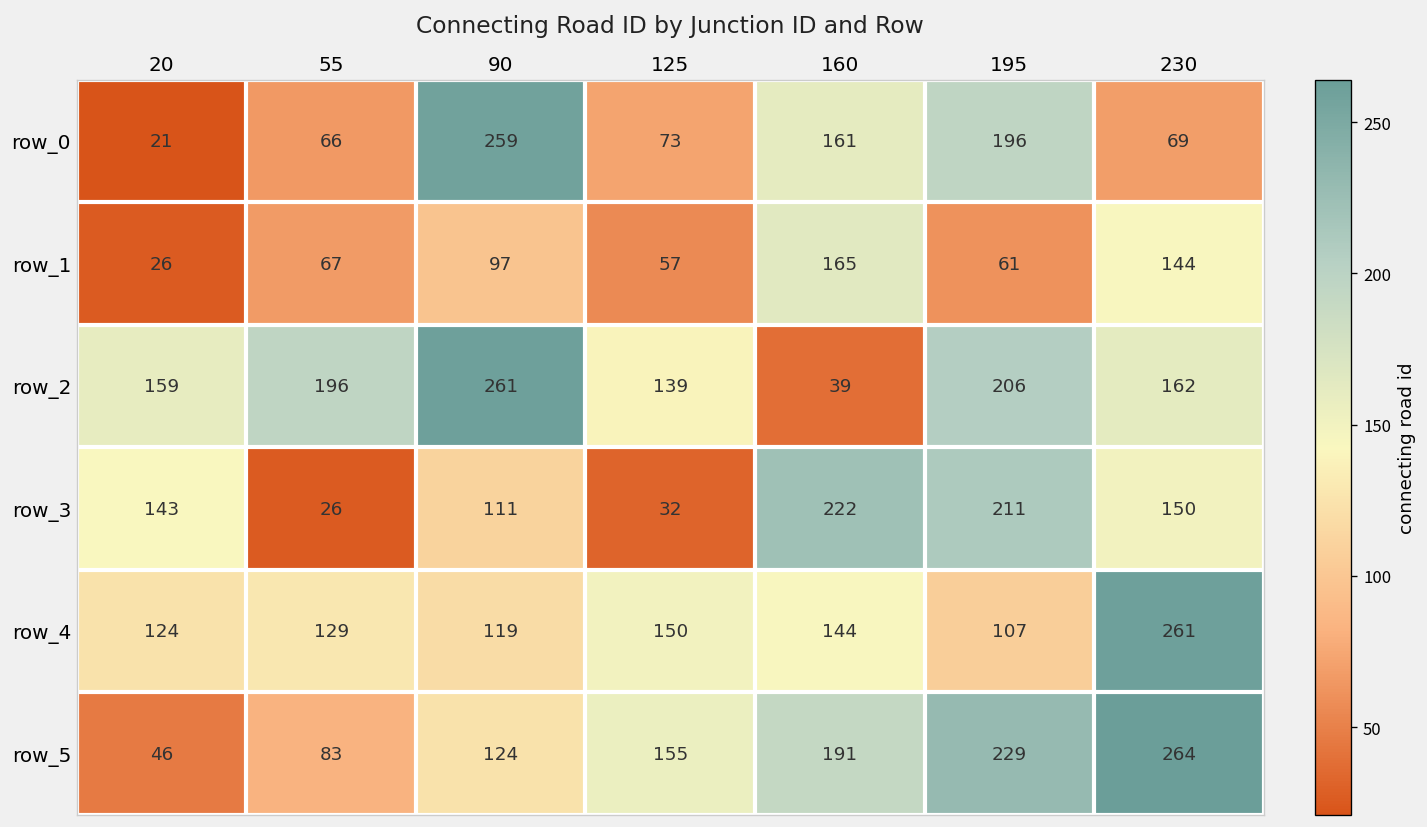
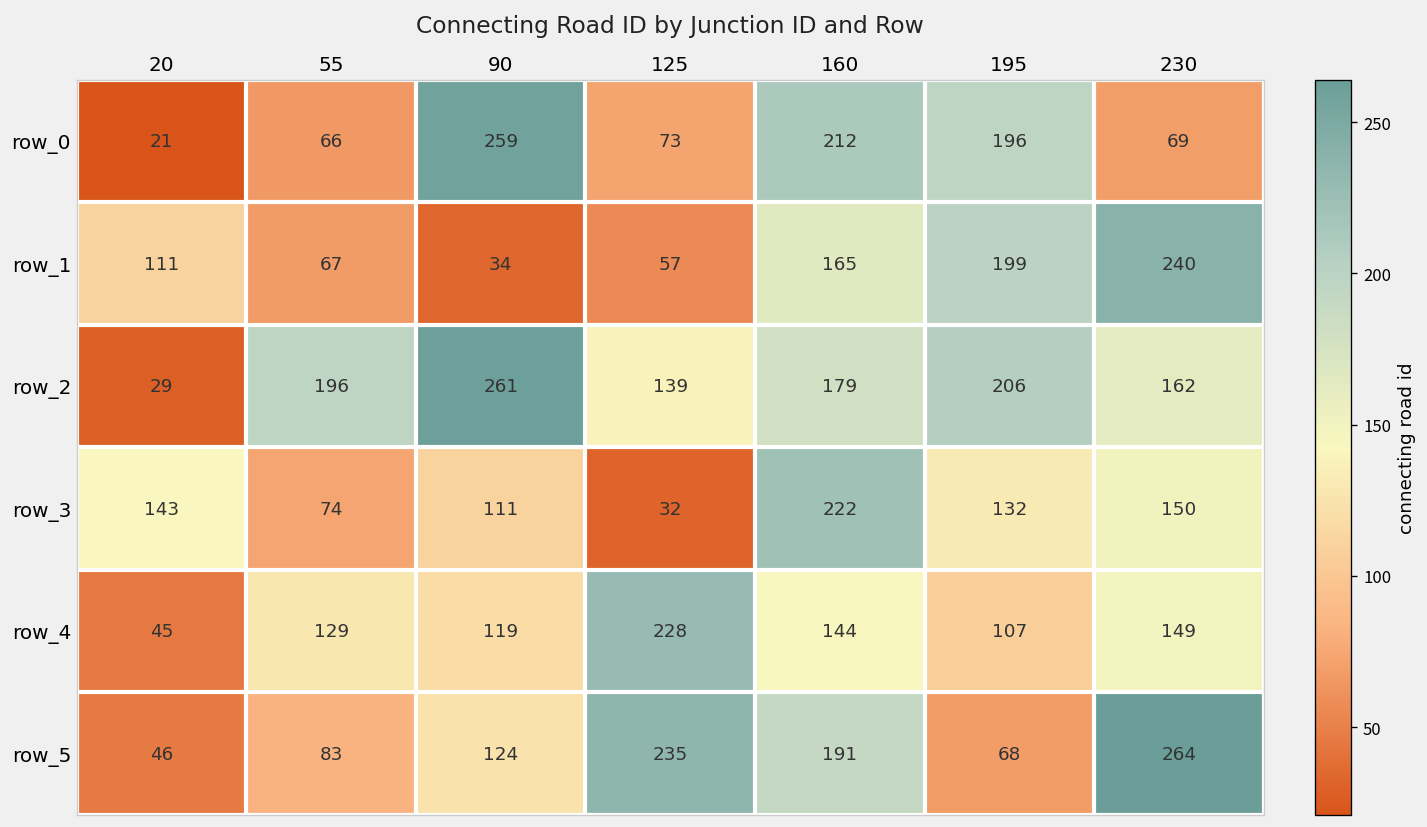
  {
    "row_0": {
      "20": 21,
      "55": 66,
      "90": 259,
      "125": 73,
-     "160": 161,
+     "160": 212,
      "195": 196,
      "230": 69
    },
    "row_1": {
-     "20": 26,
+     "20": 111,
      "55": 67,
-     "90": 97,
+     "90": 34,
      "125": 57,
      "160": 165,
-     "195": 61,
-     "230": 144
+     "195": 199,
+     "230": 240
    },
    "row_2": {
-     "20": 159,
+     "20": 29,
      "55": 196,
      "90": 261,
      "125": 139,
-     "160": 39,
+     "160": 179,
      "195": 206,
      "230": 162
    },
    "row_3": {
      "20": 143,
-     "55": 26,
+     "55": 74,
      "90": 111,
      "125": 32,
      "160": 222,
-     "195": 211,
+     "195": 132,
      "230": 150
    },
    "row_4": {
-     "20": 124,
+     "20": 45,
      "55": 129,
      "90": 119,
-     "125": 150,
+     "125": 228,
      "160": 144,
      "195": 107,
-     "230": 261
+     "230": 149
    },
    "row_5": {
      "20": 46,
      "55": 83,
      "90": 124,
-     "125": 155,
+     "125": 235,
      "160": 191,
-     "195": 229,
+     "195": 68,
      "230": 264
    }
  }
